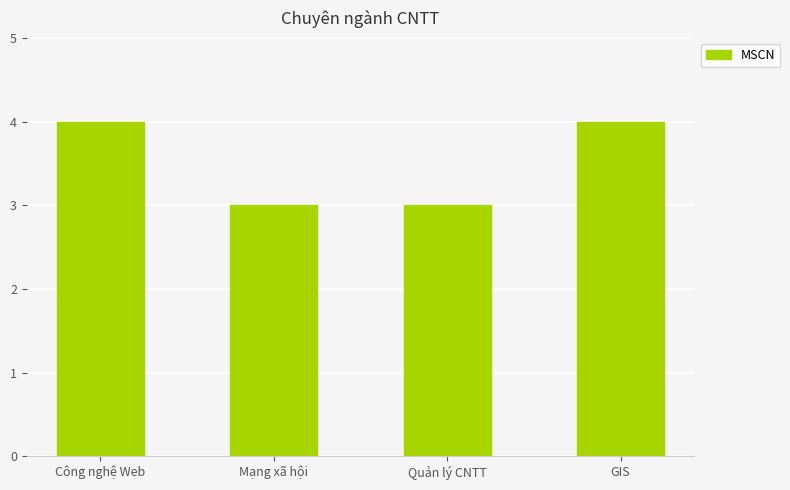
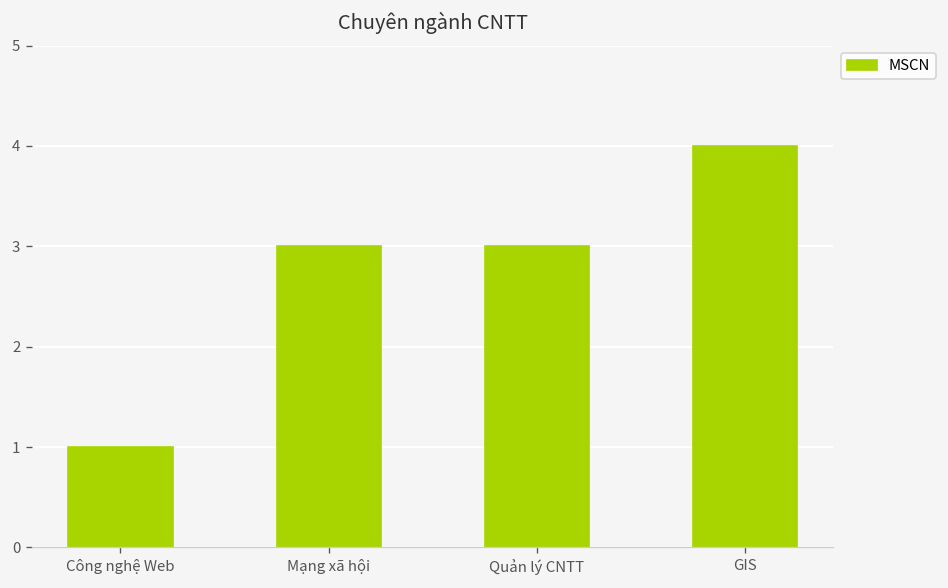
  {
-   "Công nghệ Web": 4,
+   "Công nghệ Web": 1,
    "Mạng xã hội": 3,
    "Quản lý CNTT": 3,
    "GIS": 4
  }
